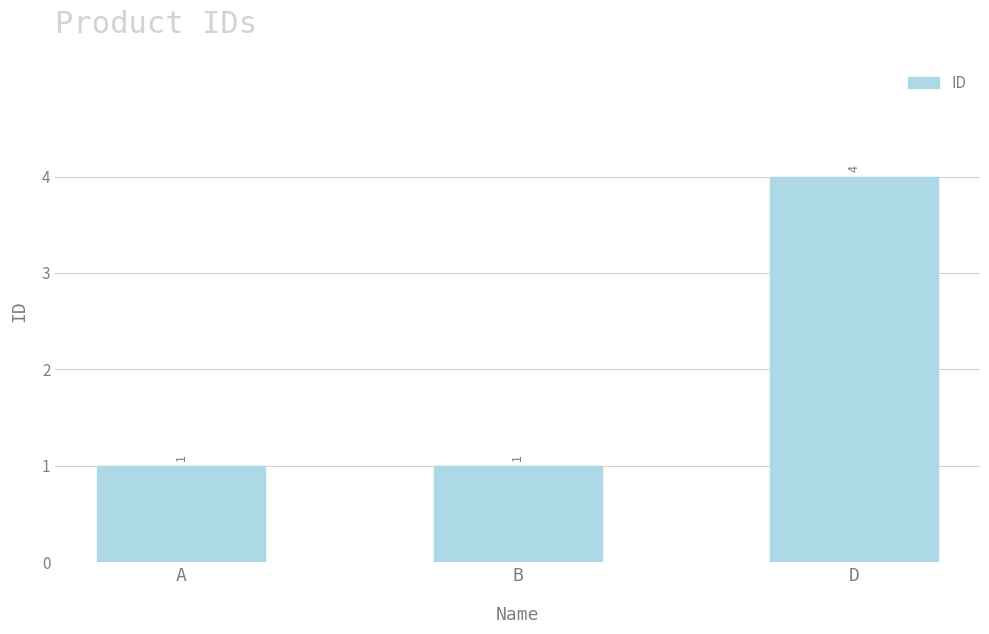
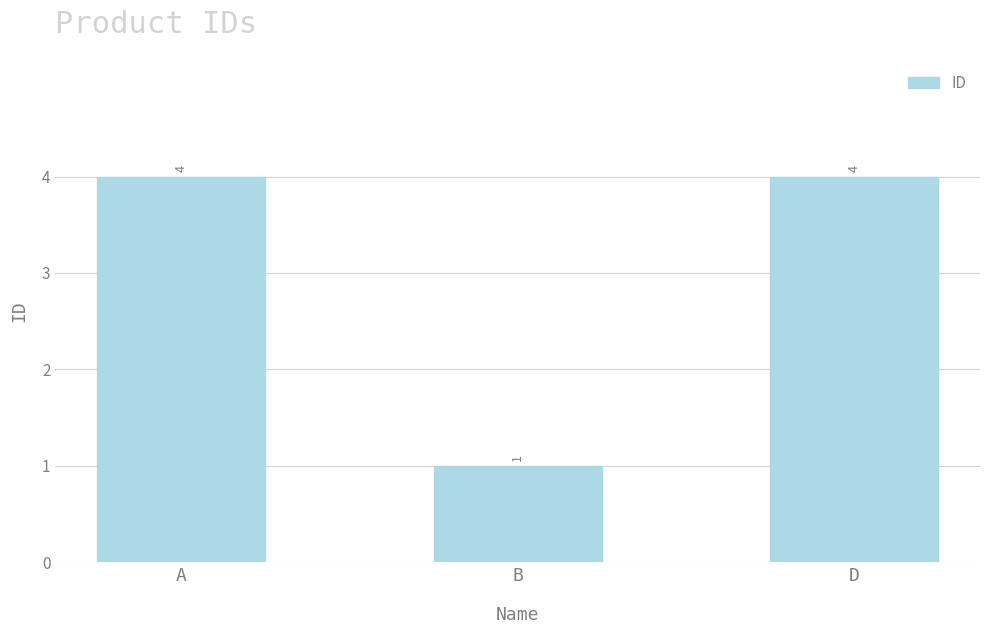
  {
-   "A": 1,
+   "A": 4,
    "B": 1,
    "D": 4
  }
